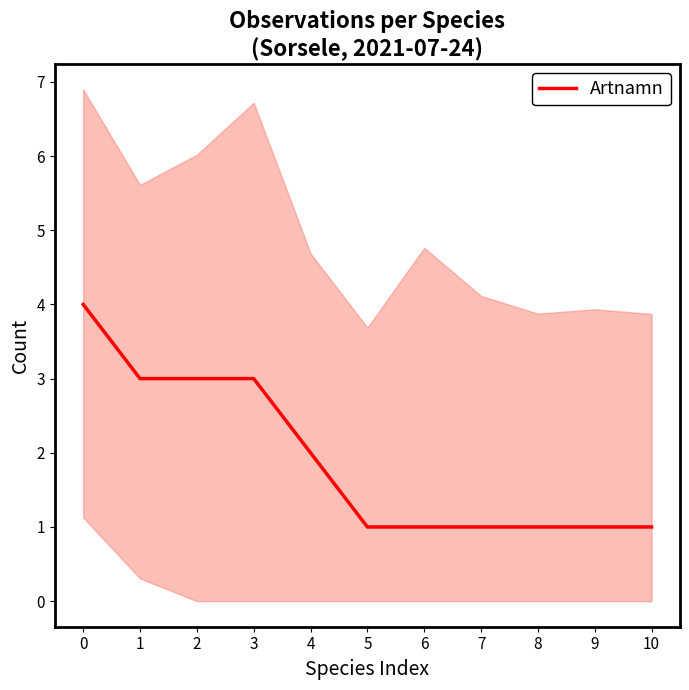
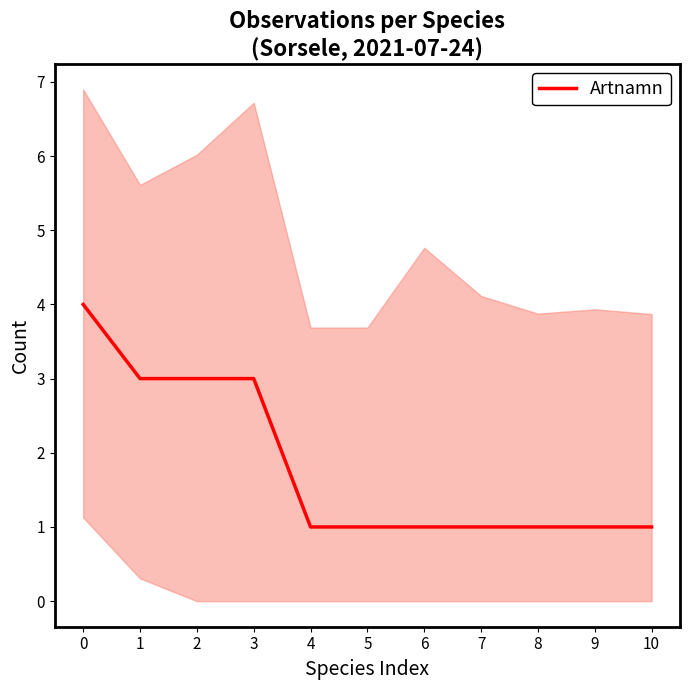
  {
    "Artnamn": {
      "0": 4,
      "1": 3,
      "2": 3,
      "3": 3,
-     "4": 2,
+     "4": 1,
      "5": 1,
      "6": 1,
      "7": 1,
      "8": 1,
      "9": 1,
      "10": 1
    }
  }
